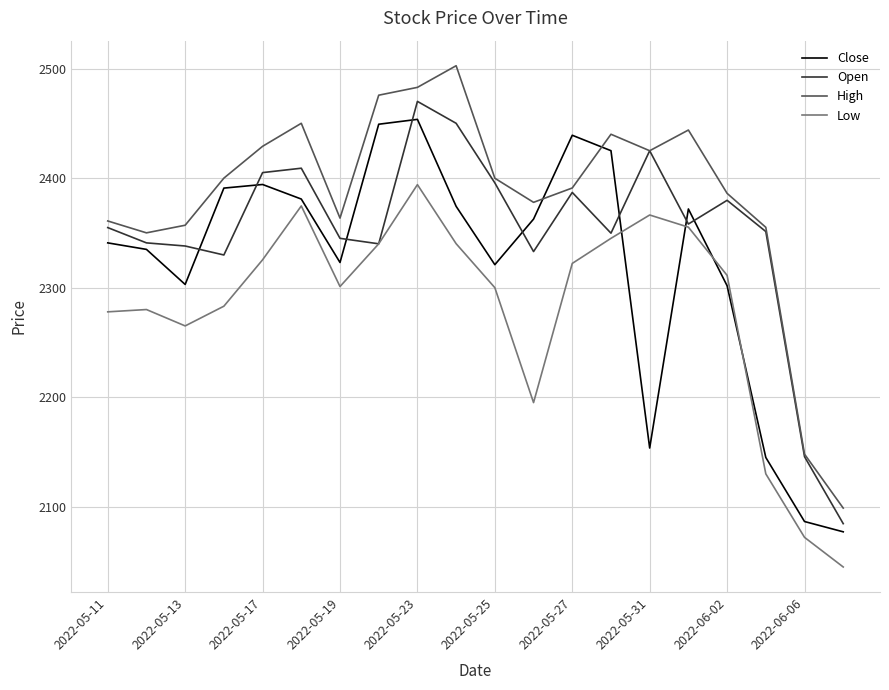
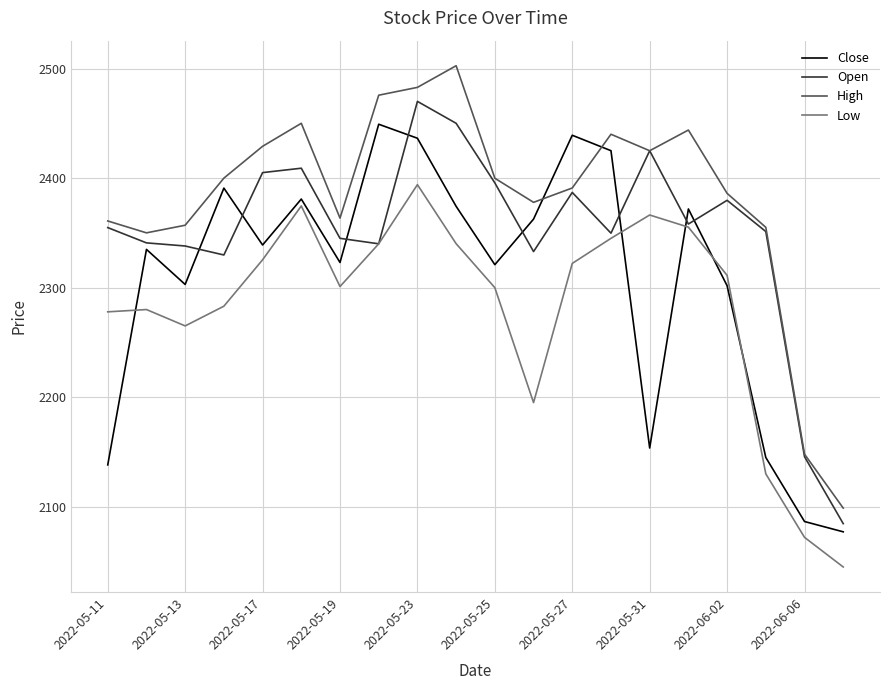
  {
    "Close": {
-     "2022-05-11": 2341,
+     "2022-05-11": 2138,
      "2022-05-13": 2303,
-     "2022-05-17": 2394,
+     "2022-05-17": 2339,
      "2022-05-19": 2323,
-     "2022-05-23": 2454,
+     "2022-05-23": 2436,
      "2022-05-25": 2321,
      "2022-05-27": 2439,
      "2022-05-31": 2154,
      "2022-06-02": 2302,
      "2022-06-06": 2087
    }
  }
